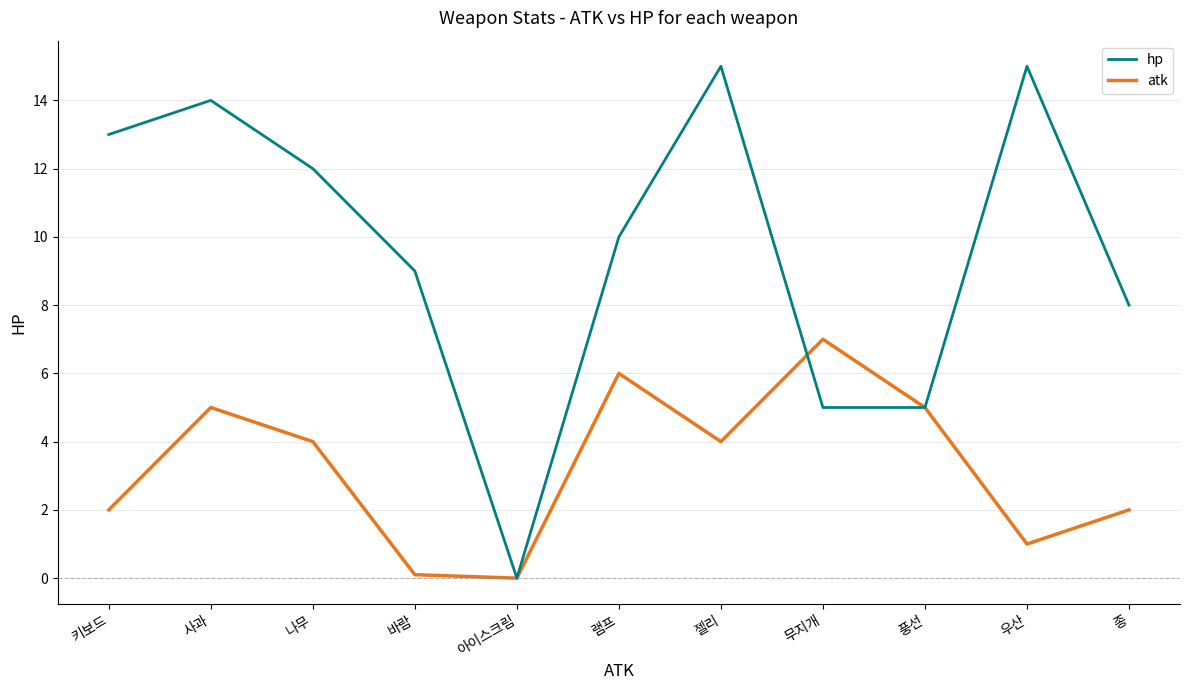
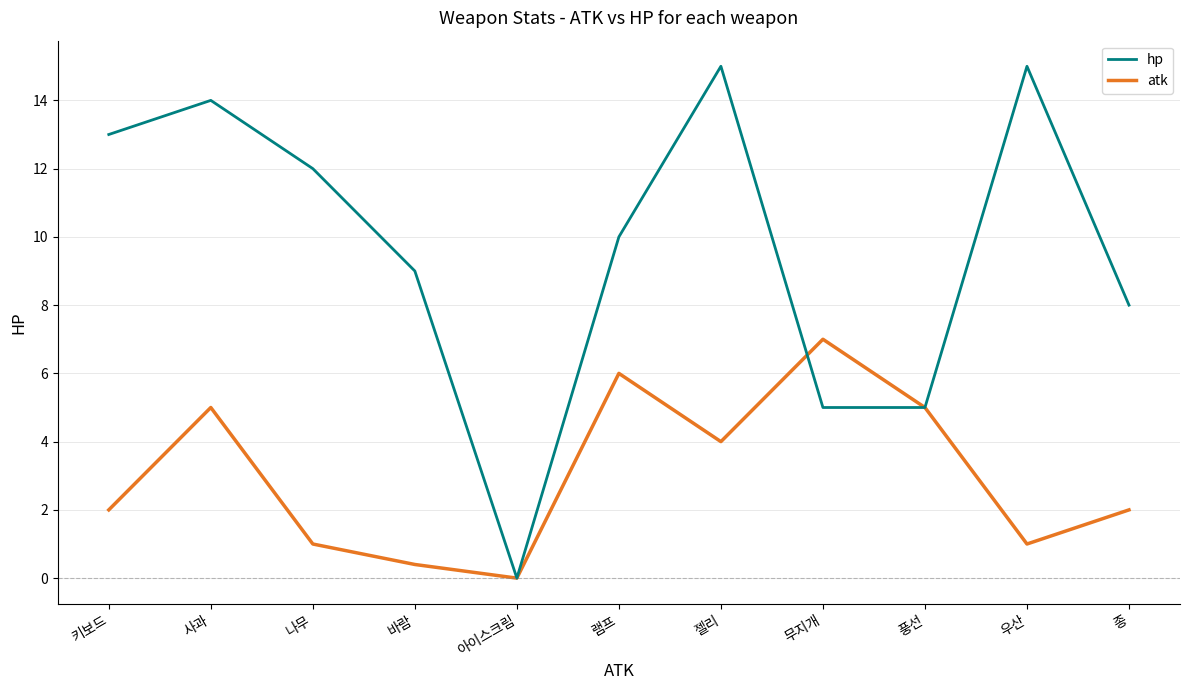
  {
    "atk": {
      "키보드": 2.0,
      "사과": 5.0,
-     "나무": 4,
-     "바람": 0.1,
+     "나무": 1,
+     "바람": 0.4,
      "램프": 6.0,
      "젤리": 4.0,
      "무지개": 7.0,
      "우산": 1.0,
      "종": 2.0
    },
    "hp": {
      "키보드": 13.0,
      "사과": 14.0,
      "나무": 12.0,
      "바람": 9.0,
      "램프": 10.0,
      "젤리": 15.0,
      "무지개": 5.0,
      "우산": 15.0,
      "종": 8.0
    }
  }
